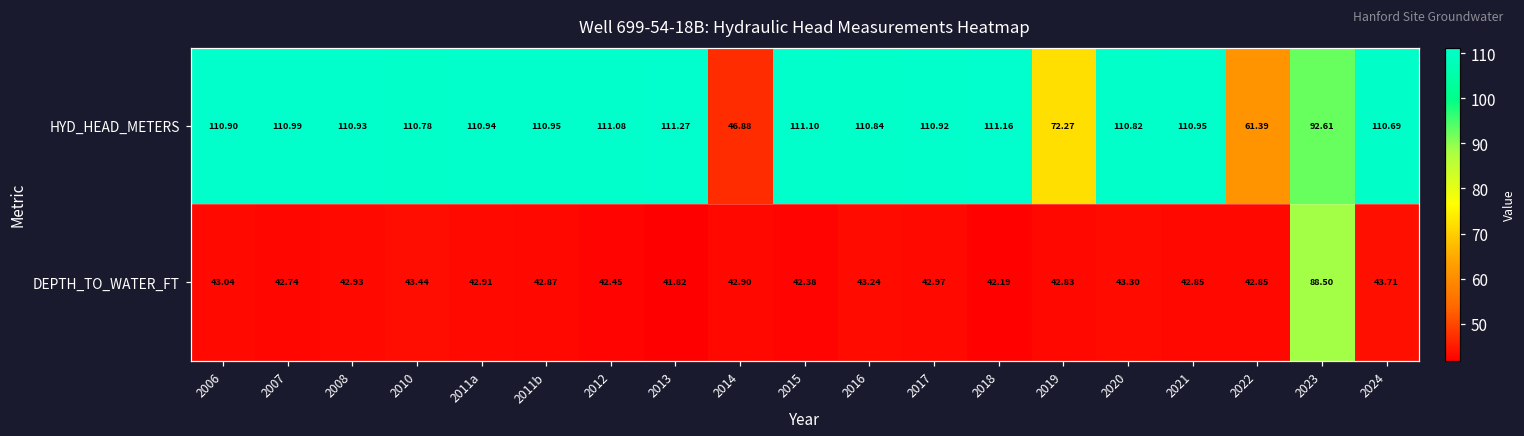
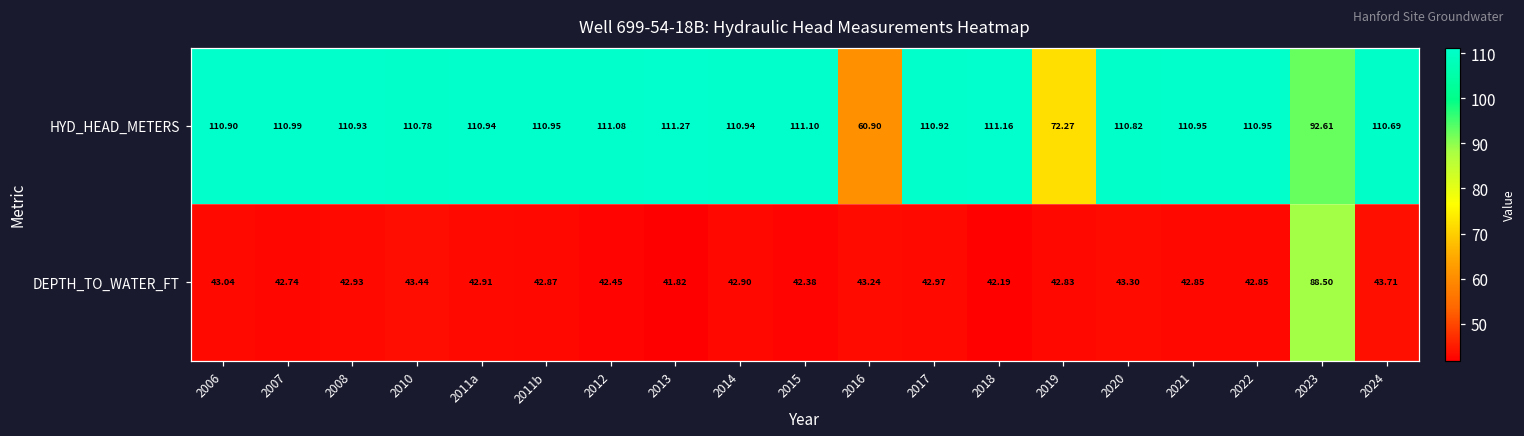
  {
    "HYD_HEAD_METERS": {
      "2006": 110.90,
      "2007": 110.99,
      "2008": 110.93,
      "2010": 110.78,
      "2011a": 110.94,
      "2011b": 110.95,
      "2012": 111.08,
      "2013": 111.27,
-     "2014": 46.88,
+     "2014": 110.94,
      "2015": 111.10,
-     "2016": 110.84,
+     "2016": 60.90,
      "2017": 110.92,
      "2018": 111.16,
      "2019": 72.27,
      "2020": 110.82,
      "2021": 110.95,
-     "2022": 61.39,
+     "2022": 110.95,
      "2023": 92.61,
      "2024": 110.69
    },
    "DEPTH_TO_WATER_FT": {
      "2006": 43.04,
      "2007": 42.74,
      "2008": 42.93,
      "2010": 43.44,
      "2011a": 42.91,
      "2011b": 42.87,
      "2012": 42.45,
      "2013": 41.82,
      "2014": 42.90,
      "2015": 42.38,
      "2016": 43.24,
      "2017": 42.97,
      "2018": 42.19,
      "2019": 42.83,
      "2020": 43.30,
      "2021": 42.85,
      "2022": 42.85,
      "2023": 88.50,
      "2024": 43.71
    }
  }
